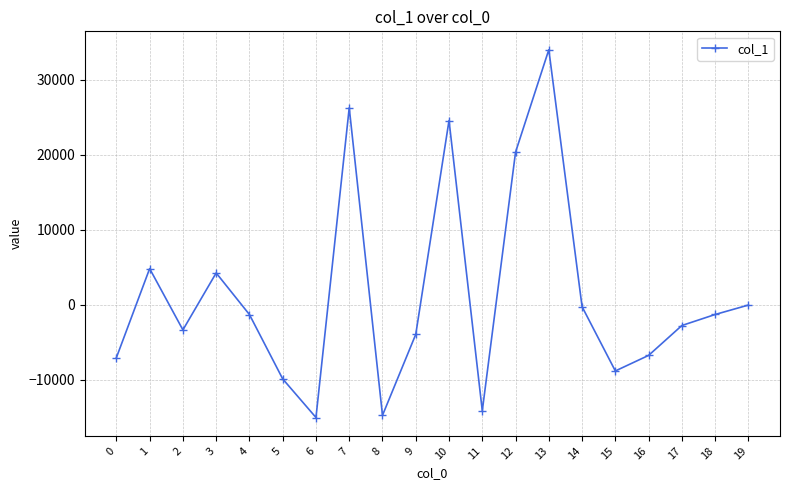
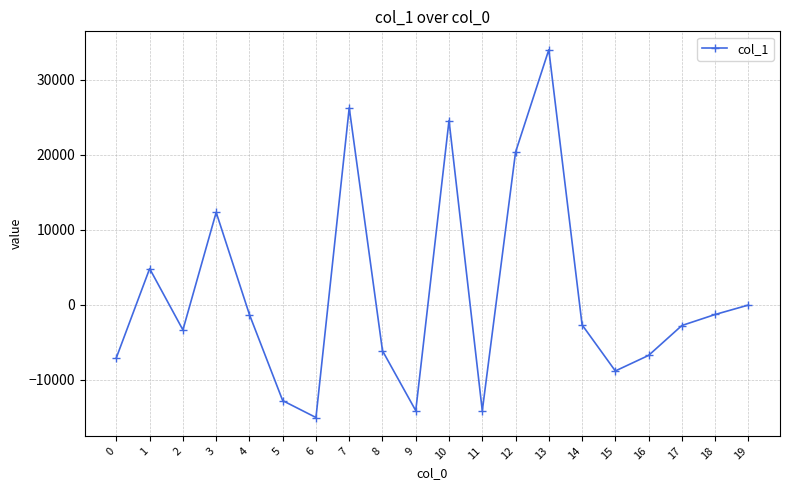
  {
    "0": -7000,
    "1": 5000,
    "2": -3000,
-   "3": 4000,
+   "3": 12000,
    "4": -1000,
-   "5": -10000,
+   "5": -13000,
    "6": -15000,
    "7": 26000,
-   "8": -15000,
-   "9": -4000,
+   "8": -6000,
+   "9": -14000,
    "10": 25000,
    "11": -14000,
    "12": 20000,
    "13": 34000,
-   "14": 0,
+   "14": -3000,
    "15": -9000,
    "16": -7000,
    "17": -3000,
    "18": -1000,
    "19": 0
  }
